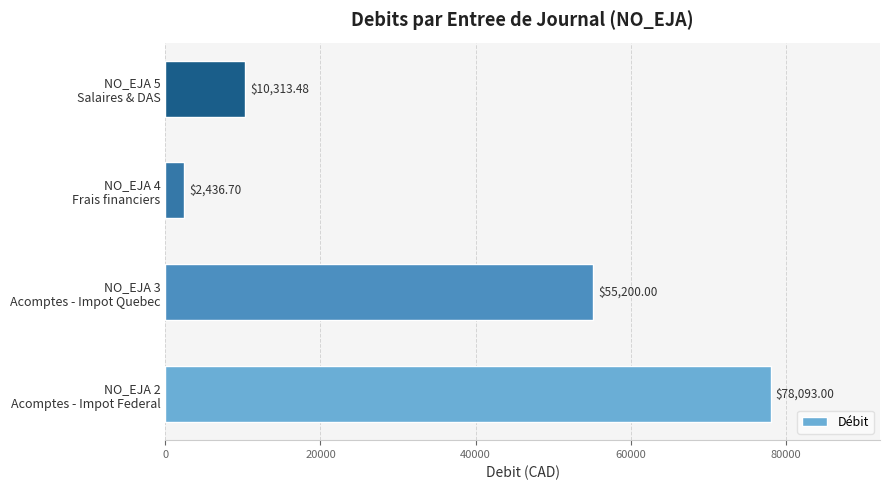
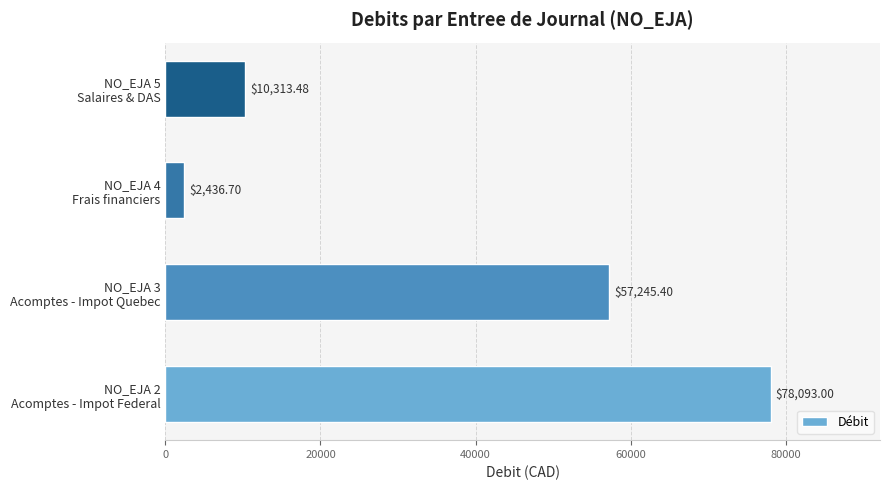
  {
    "NO_EJA 5 Salaires & DAS": "$10,313.48",
    "NO_EJA 4 Frais financiers": "$2,436.70",
-   "NO_EJA 3 Acomptes - Impot Quebec": "$55,200.00",
+   "NO_EJA 3 Acomptes - Impot Quebec": "$57,245.40",
    "NO_EJA 2 Acomptes - Impot Federal": "$78,093.00"
  }
